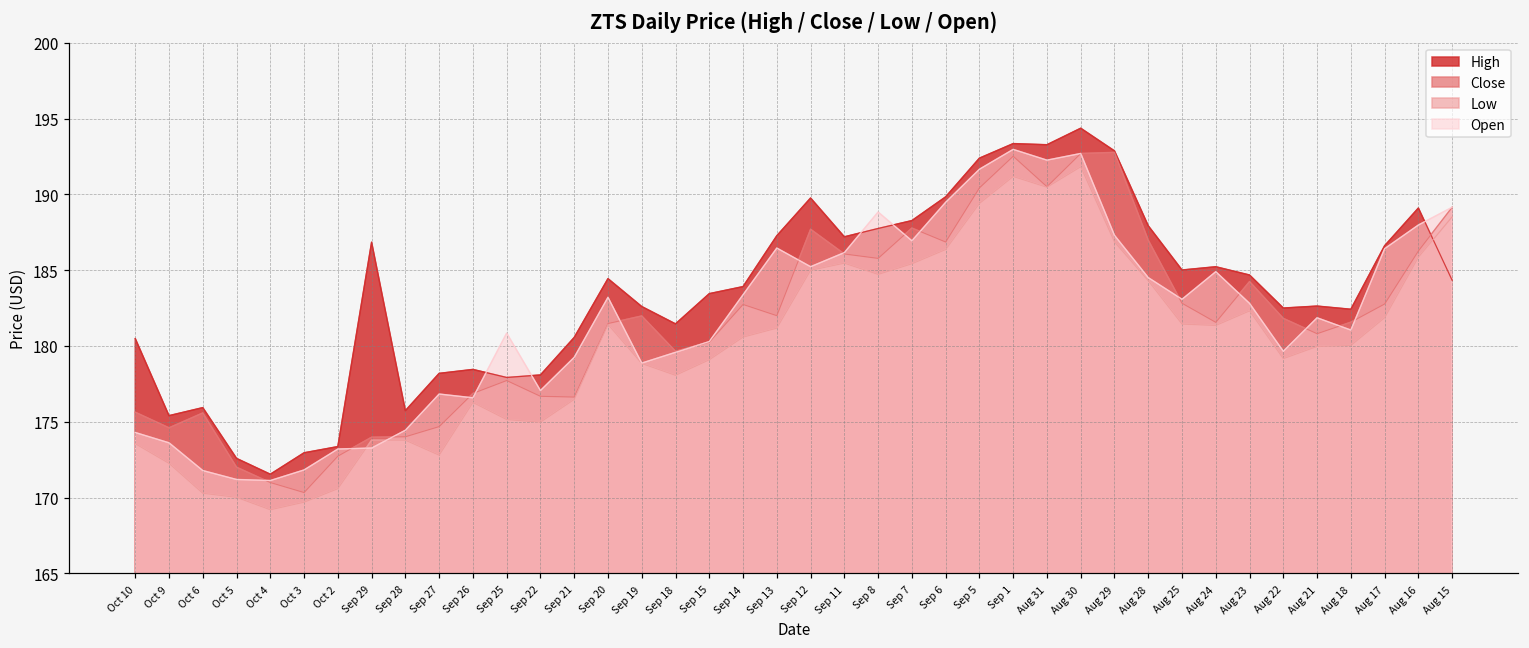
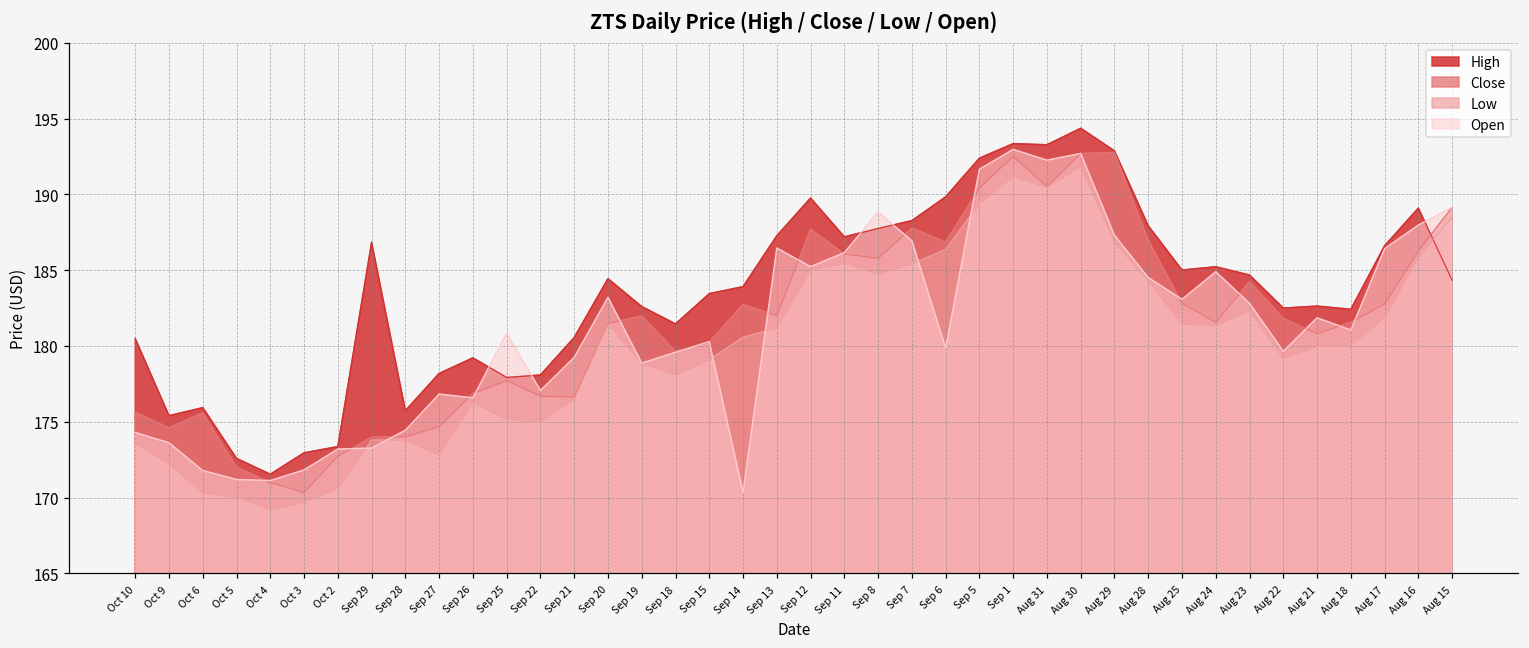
  {
    "High": {
      "Oct 10": 180.5,
      "Oct 9": 175.4,
      "Oct 6": 175.9,
      "Oct 5": 172.6,
      "Oct 4": 171.5,
      "Oct 3": 172.9,
      "Sep 29": 186.8,
      "Sep 28": 175.7,
      "Sep 27": 178.2,
-     "Sep 26": 178.4,
+     "Sep 26": 179.2,
      "Sep 25": 177.9,
      "Sep 22": 178.1,
      "Sep 21": 180.6,
      "Sep 20": 184.4,
      "Sep 19": 182.6,
      "Sep 18": 181.5,
      "Sep 15": 183.4,
      "Sep 14": 183.9,
      "Sep 13": 187.3,
      "Sep 12": 189.8,
      "Sep 11": 187.2,
      "Sep 8": 187.8,
      "Sep 7": 188.3,
      "Sep 6": 189.8,
      "Sep 5": 192.4,
      "Sep 1": 193.4,
      "Aug 31": 193.3,
      "Aug 30": 194.4,
      "Aug 28": 187.9,
      "Aug 25": 185.0,
      "Aug 24": 185.2,
      "Aug 23": 184.7,
      "Aug 22": 182.5,
      "Aug 21": 182.6,
      "Aug 18": 182.4,
      "Aug 17": 186.6,
      "Aug 16": 189.1,
      "Aug 15": 184.3
    },
    "Open": {
      "Oct 10": 174.3,
      "Oct 9": 173.6,
      "Oct 6": 171.8,
      "Oct 5": 171.2,
      "Oct 3": 171.8,
      "Sep 29": 173.3,
      "Sep 28": 174.4,
      "Sep 27": 176.8,
      "Sep 26": 176.6,
      "Sep 25": 180.8,
      "Sep 22": 177.1,
      "Sep 21": 179.3,
      "Sep 20": 183.2,
-     "Sep 14": 183.4,
+     "Sep 14": 170.3,
      "Sep 13": 186.5,
      "Sep 12": 185.2,
      "Sep 8": 188.8,
      "Sep 7": 186.9,
-     "Sep 6": 189.5,
+     "Sep 6": 179.9,
      "Sep 5": 191.7,
      "Sep 1": 193.0,
      "Aug 31": 192.3,
      "Aug 29": 187.3,
      "Aug 28": 184.5,
      "Aug 25": 183.1,
      "Aug 24": 184.9,
      "Aug 23": 182.8,
      "Aug 22": 179.6,
      "Aug 21": 181.9,
      "Aug 18": 181.1,
      "Aug 17": 186.4,
      "Aug 16": 188.0
    }
  }
